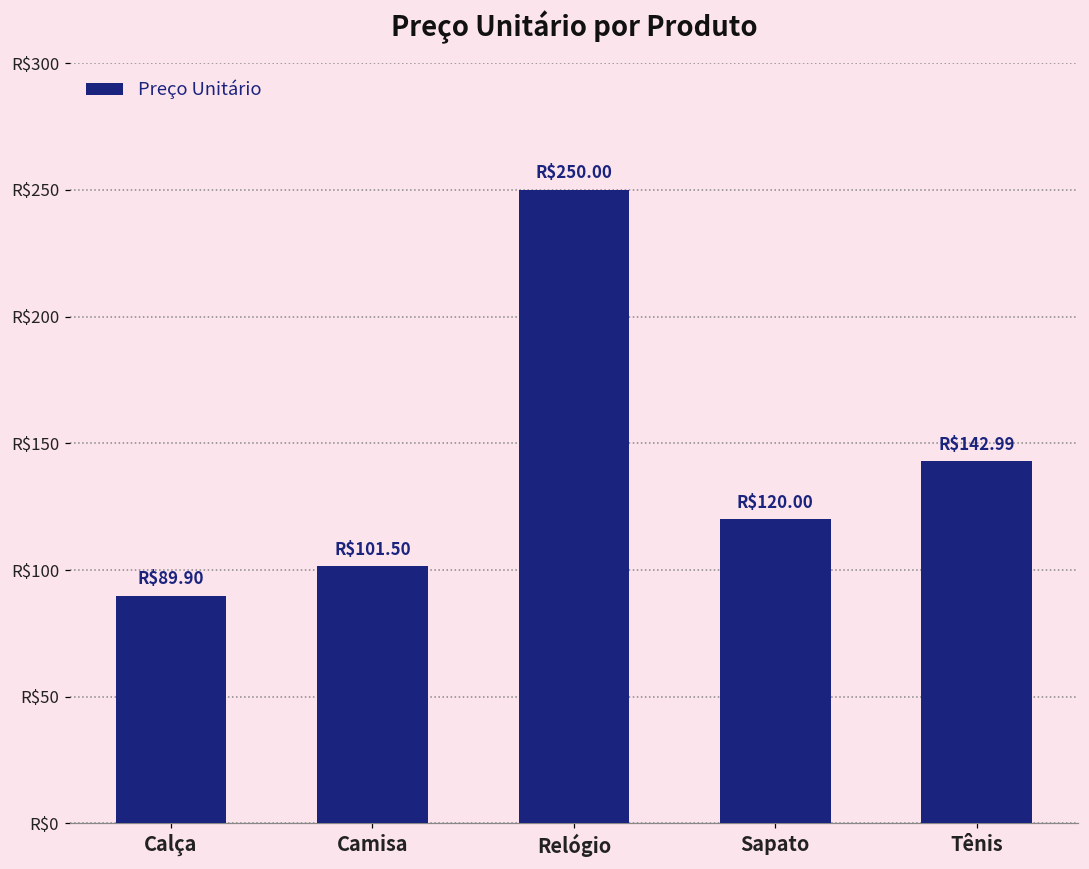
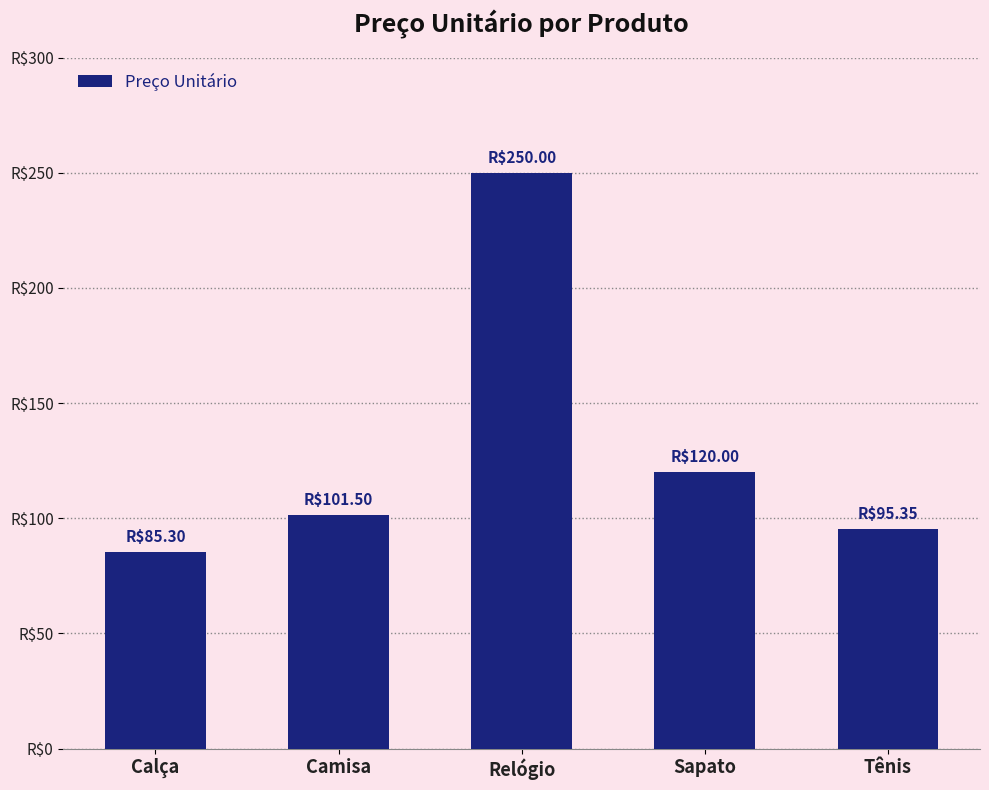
  {
-   "Calça": "$89.90",
+   "Calça": "$85.30",
    "Camisa": "$101.50",
    "Relógio": "$250.00",
    "Sapato": "$120.00",
-   "Tênis": "$142.99"
+   "Tênis": "$95.35"
  }
